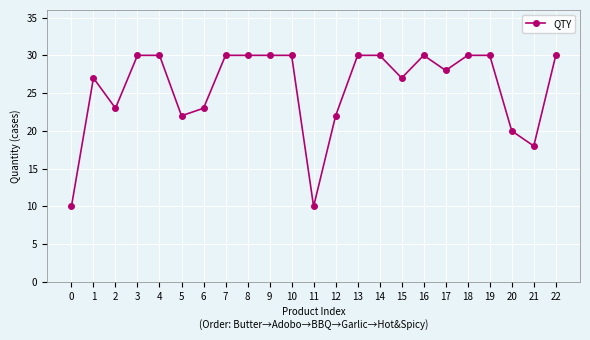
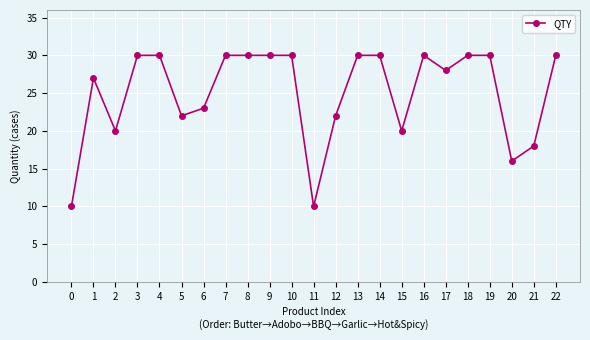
  {
    "0": 10,
    "1": 27,
-   "2": 23,
+   "2": 20,
    "3": 30,
    "4": 30,
    "5": 22,
    "6": 23,
    "7": 30,
    "8": 30,
    "9": 30,
    "10": 30,
    "11": 10,
    "12": 22,
    "13": 30,
    "14": 30,
-   "15": 27,
+   "15": 20,
    "16": 30,
    "17": 28,
    "18": 30,
    "19": 30,
-   "20": 20,
+   "20": 16,
    "21": 18,
    "22": 30
  }
